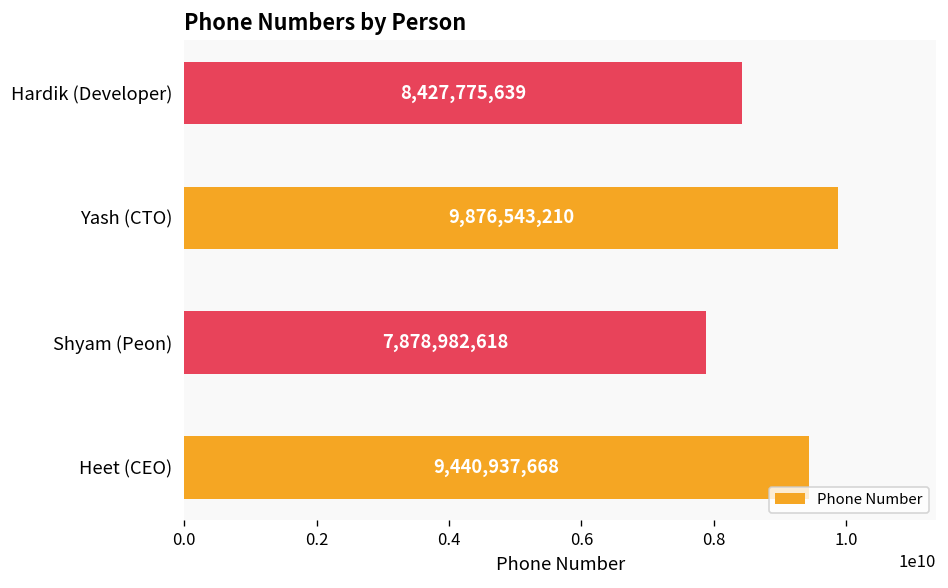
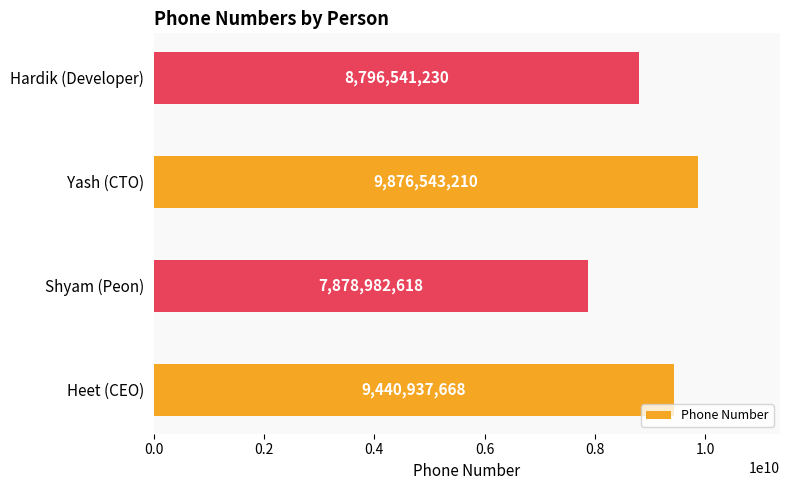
  {
-   "Hardik (Developer)": "8,427,775,639",
+   "Hardik (Developer)": "8,796,541,230",
    "Yash (CTO)": "9,876,543,210",
    "Shyam (Peon)": "7,878,982,618",
    "Heet (CEO)": "9,440,937,668"
  }
